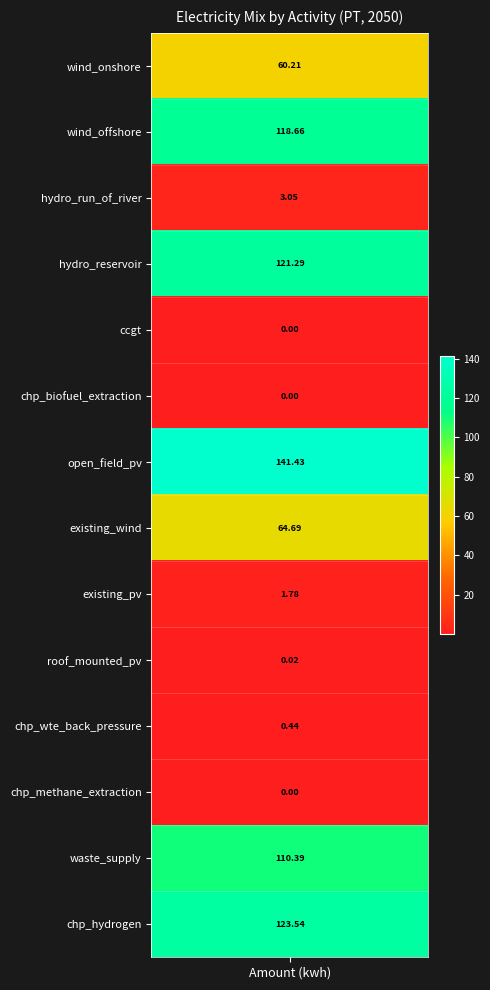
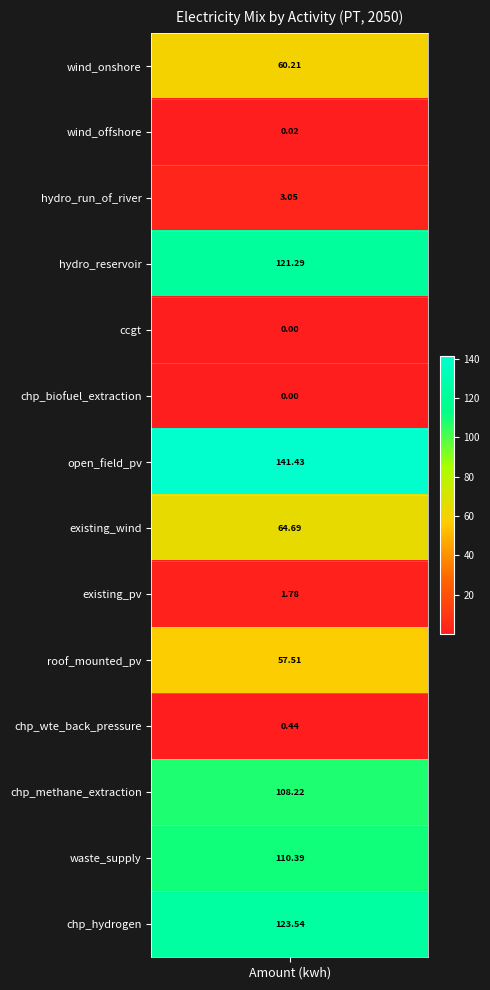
  {
    "wind_onshore": {
      "Amount (kwh)": 60.21
    },
    "wind_offshore": {
-     "Amount (kwh)": 118.66
+     "Amount (kwh)": 0.02
    },
    "hydro_run_of_river": {
      "Amount (kwh)": 3.05
    },
    "hydro_reservoir": {
      "Amount (kwh)": 121.29
    },
    "ccgt": {
      "Amount (kwh)": 0.00
    },
    "chp_biofuel_extraction": {
      "Amount (kwh)": 0.00
    },
    "open_field_pv": {
      "Amount (kwh)": 141.43
    },
    "existing_wind": {
      "Amount (kwh)": 64.69
    },
    "existing_pv": {
      "Amount (kwh)": 1.78
    },
    "roof_mounted_pv": {
-     "Amount (kwh)": 0.02
+     "Amount (kwh)": 57.51
    },
    "chp_wte_back_pressure": {
      "Amount (kwh)": 0.44
    },
    "chp_methane_extraction": {
-     "Amount (kwh)": 0.00
+     "Amount (kwh)": 108.22
    },
    "waste_supply": {
      "Amount (kwh)": 110.39
    },
    "chp_hydrogen": {
      "Amount (kwh)": 123.54
    }
  }
